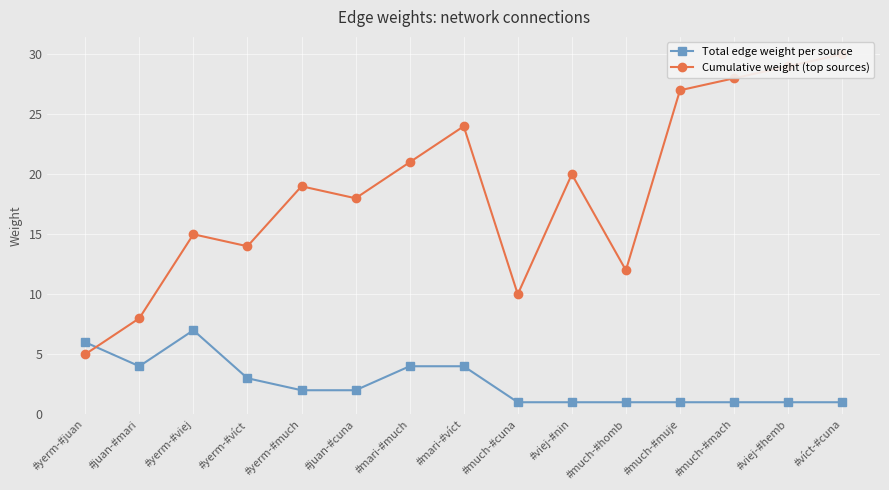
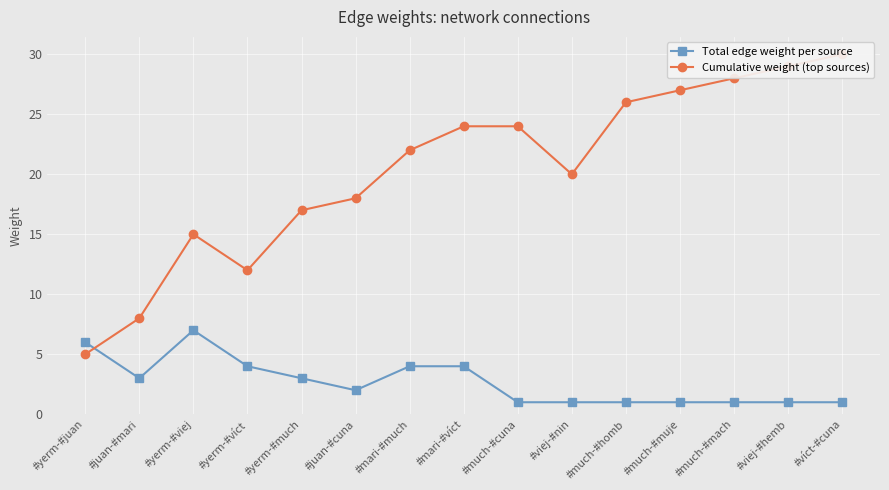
  {
    "Total edge weight per source": {
      "#yerm-#juan": 6,
-     "#juan-#mari": 4,
+     "#juan-#mari": 3,
      "#yerm-#viej": 7,
-     "#yerm-#víct": 3,
-     "#yerm-#much": 2,
+     "#yerm-#víct": 4,
+     "#yerm-#much": 3,
      "#juan-#cuna": 2,
      "#mari-#much": 4,
      "#mari-#víct": 4,
      "#much-#cuna": 1,
      "#viej-#nin": 1,
      "#much-#homb": 1,
      "#much-#muje": 1,
      "#much-#mach": 1,
      "#viej-#hemb": 1,
      "#víct-#cuna": 1
    },
    "Cumulative weight (top sources)": {
      "#yerm-#juan": 5,
      "#juan-#mari": 8,
      "#yerm-#viej": 15,
-     "#yerm-#víct": 14,
-     "#yerm-#much": 19,
+     "#yerm-#víct": 12,
+     "#yerm-#much": 17,
      "#juan-#cuna": 18,
-     "#mari-#much": 21,
+     "#mari-#much": 22,
      "#mari-#víct": 24,
-     "#much-#cuna": 10,
+     "#much-#cuna": 24,
      "#viej-#nin": 20,
-     "#much-#homb": 12,
+     "#much-#homb": 26,
      "#much-#muje": 27,
      "#much-#mach": 28
    }
  }
